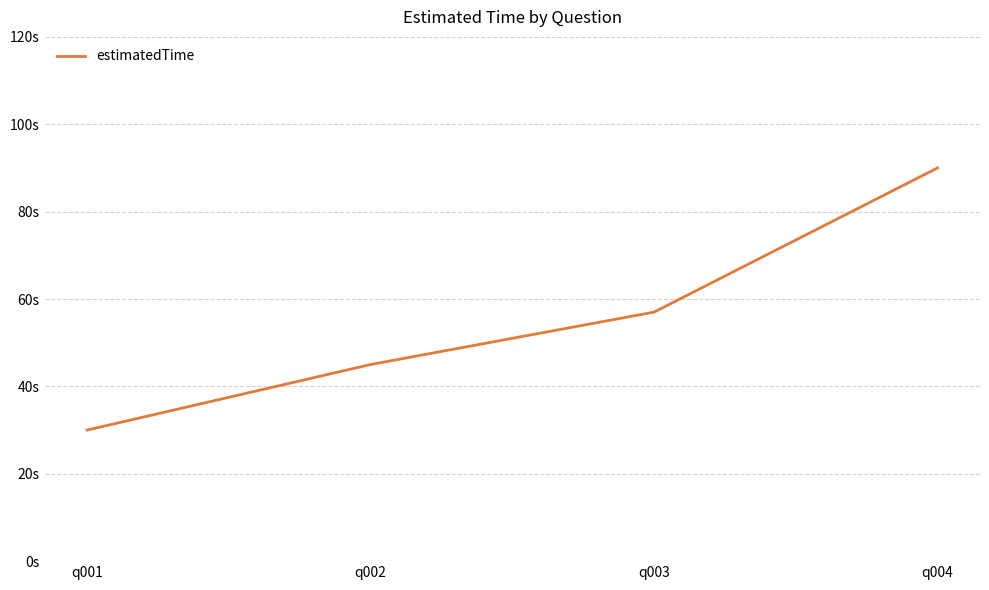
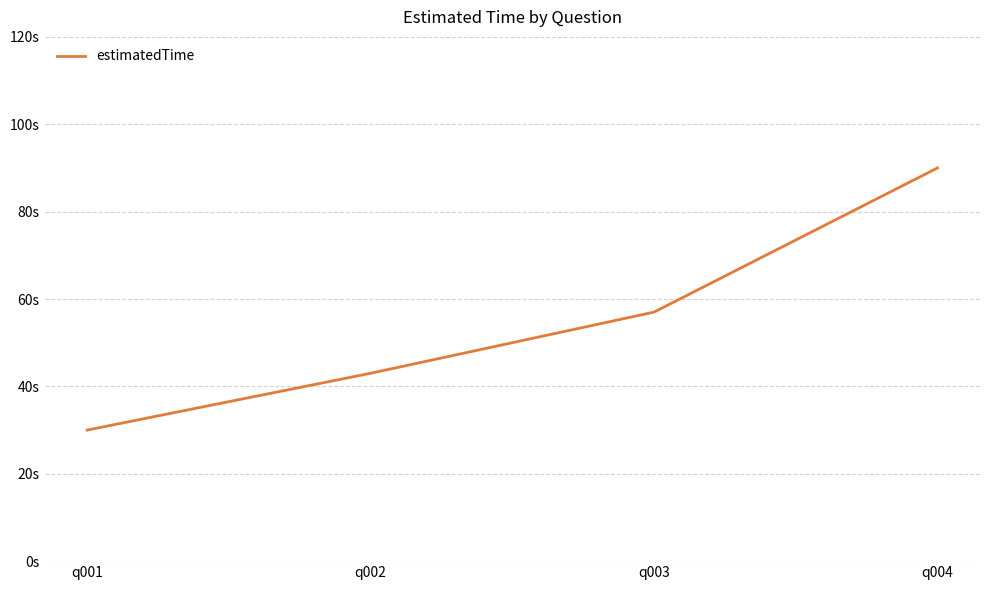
  {
    "q001": "30s",
-   "q002": "45s",
+   "q002": "43s",
    "q003": "57s",
    "q004": "90s"
  }
